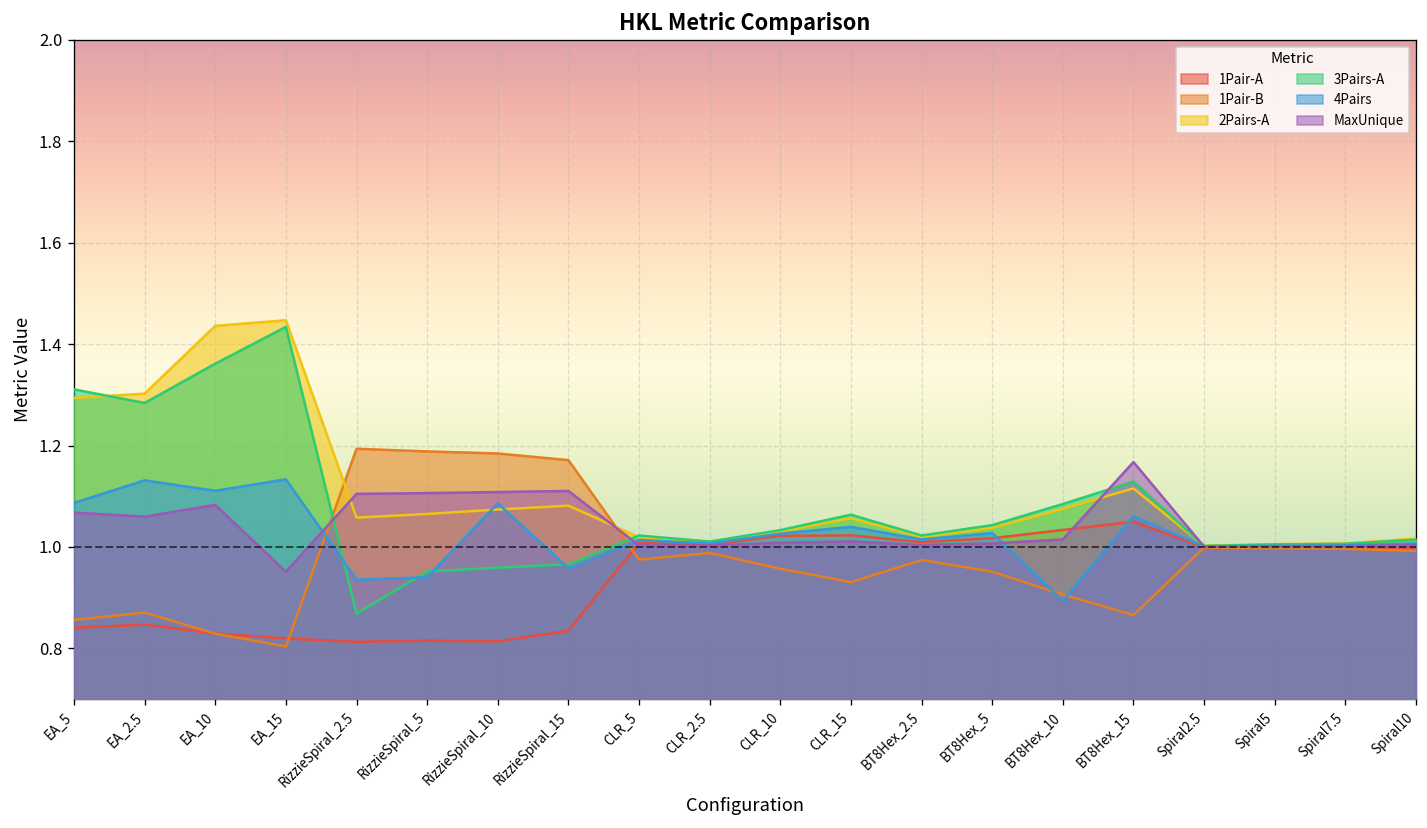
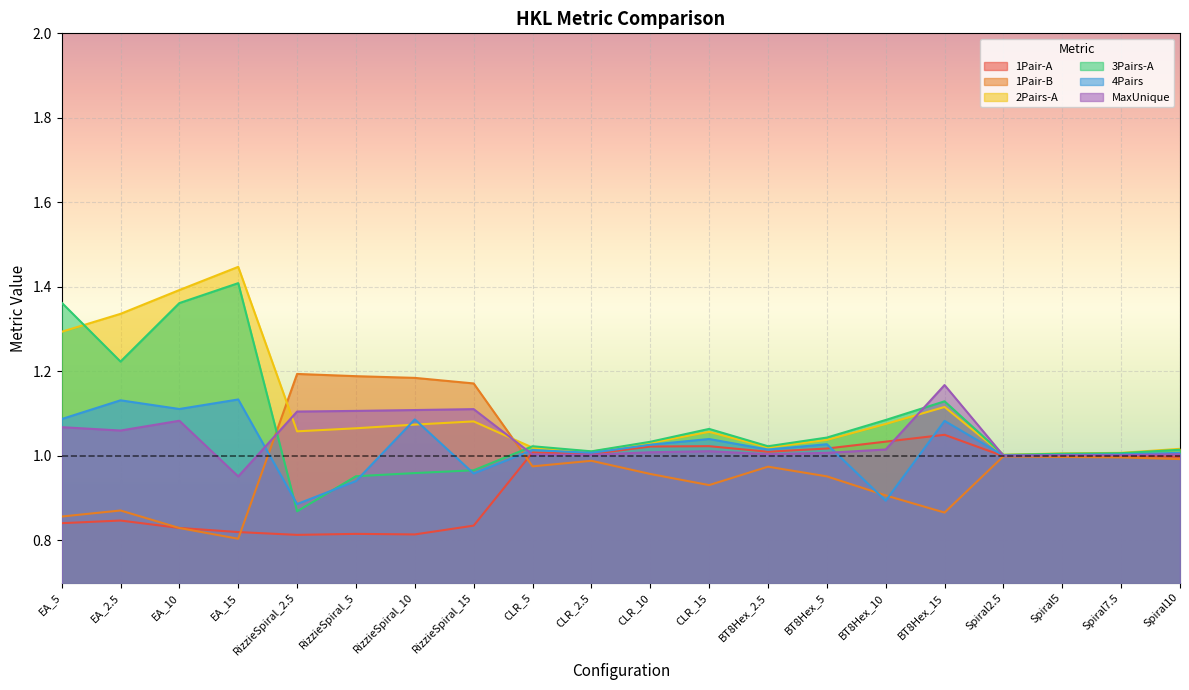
  {
    "2Pairs-A": {
      "EA_5": 1.29,
-     "EA_2.5": 1.30,
-     "EA_10": 1.44,
+     "EA_2.5": 1.34,
+     "EA_10": 1.39,
      "EA_15": 1.45,
      "RizzieSpiral_2.5": 1.06,
      "RizzieSpiral_5": 1.07,
      "RizzieSpiral_10": 1.07,
      "RizzieSpiral_15": 1.08,
      "CLR_15": 1.06,
      "BT8Hex_10": 1.08,
      "BT8Hex_15": 1.12
    },
    "3Pairs-A": {
-     "EA_5": 1.31,
-     "EA_2.5": 1.28,
+     "EA_5": 1.36,
+     "EA_2.5": 1.22,
      "EA_10": 1.36,
-     "EA_15": 1.43,
+     "EA_15": 1.41,
      "RizzieSpiral_2.5": 0.87,
      "RizzieSpiral_5": 0.95,
      "RizzieSpiral_10": 0.96,
      "RizzieSpiral_15": 0.97,
      "CLR_15": 1.06,
      "BT8Hex_10": 1.08,
      "BT8Hex_15": 1.13
    },
    "4Pairs": {
      "EA_5": 1.09,
      "EA_2.5": 1.13,
      "EA_10": 1.11,
      "EA_15": 1.13,
-     "RizzieSpiral_2.5": 0.94,
+     "RizzieSpiral_2.5": 0.89,
      "RizzieSpiral_5": 0.94,
      "RizzieSpiral_10": 1.09,
      "RizzieSpiral_15": 0.96,
      "CLR_15": 1.04,
      "BT8Hex_5": 1.03,
      "BT8Hex_10": 0.89,
-     "BT8Hex_15": 1.06
+     "BT8Hex_15": 1.08
    },
    "MaxUnique": {
      "EA_5": 1.07,
      "EA_2.5": 1.06,
      "EA_10": 1.08,
      "EA_15": 0.95,
      "RizzieSpiral_2.5": 1.10,
      "RizzieSpiral_5": 1.11,
      "RizzieSpiral_10": 1.11,
      "RizzieSpiral_15": 1.11,
      "CLR_10": 1.01,
      "CLR_15": 1.01,
      "BT8Hex_5": 1.01,
      "BT8Hex_10": 1.02,
      "BT8Hex_15": 1.17
    }
  }
